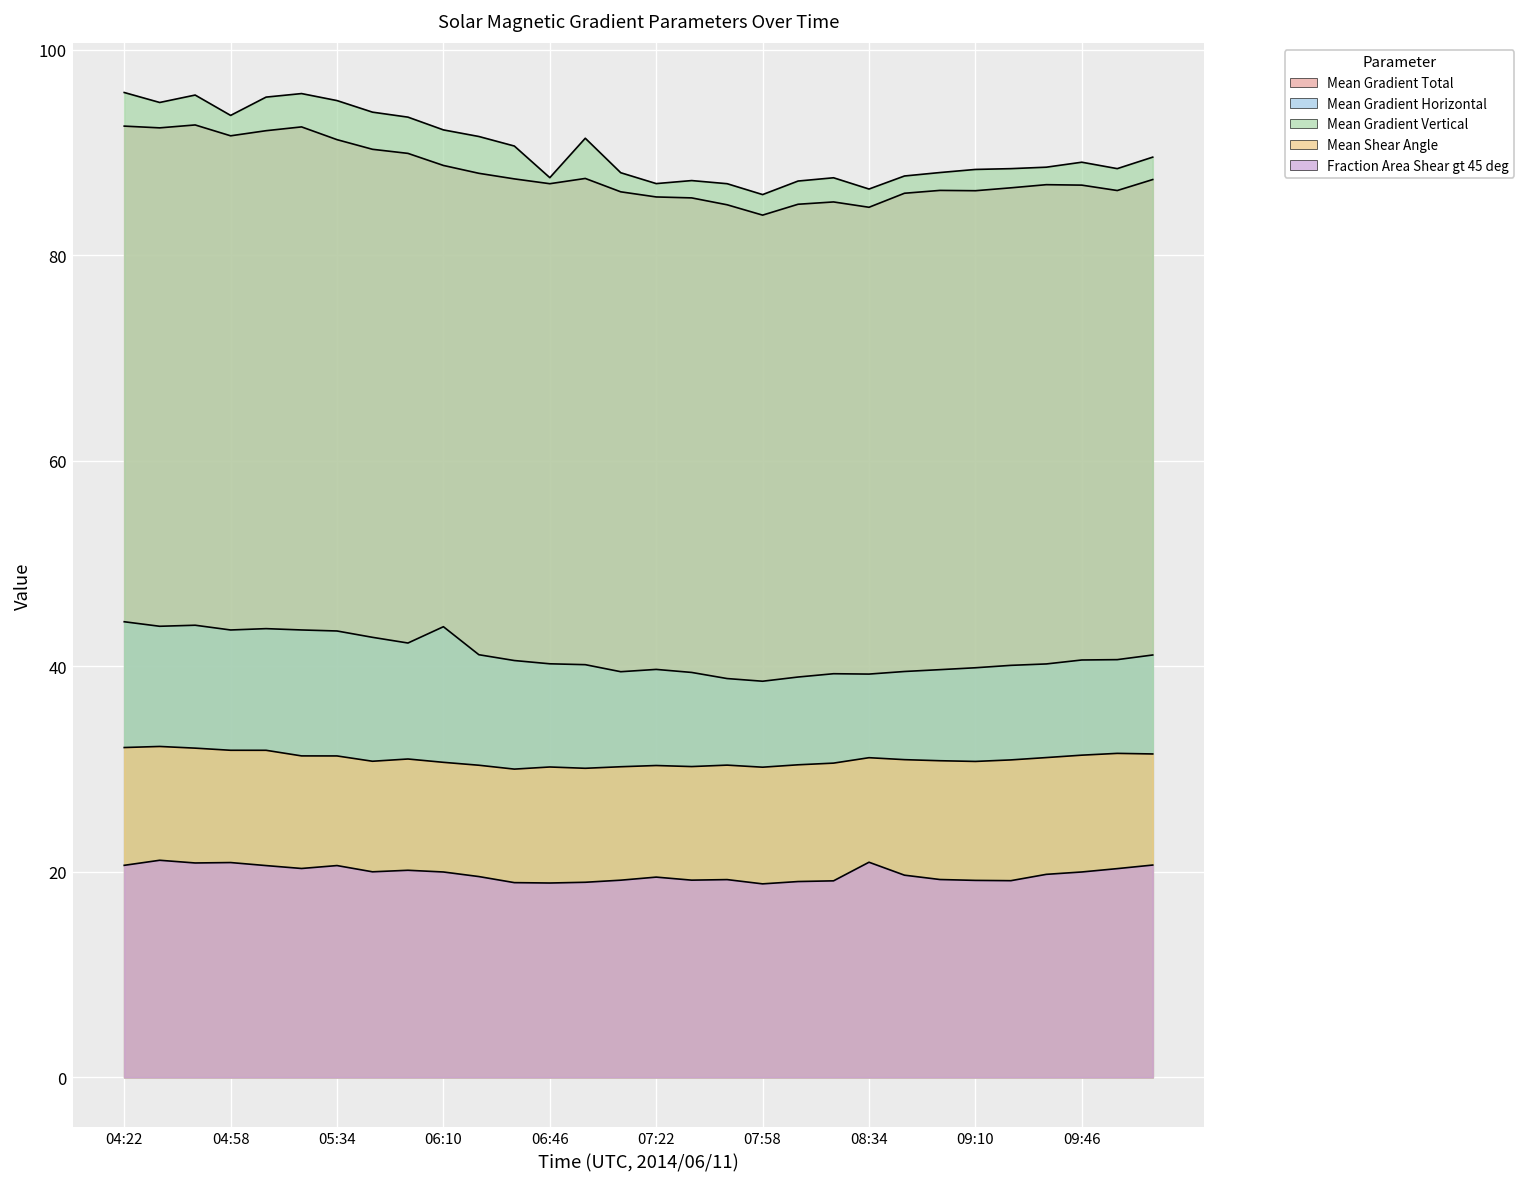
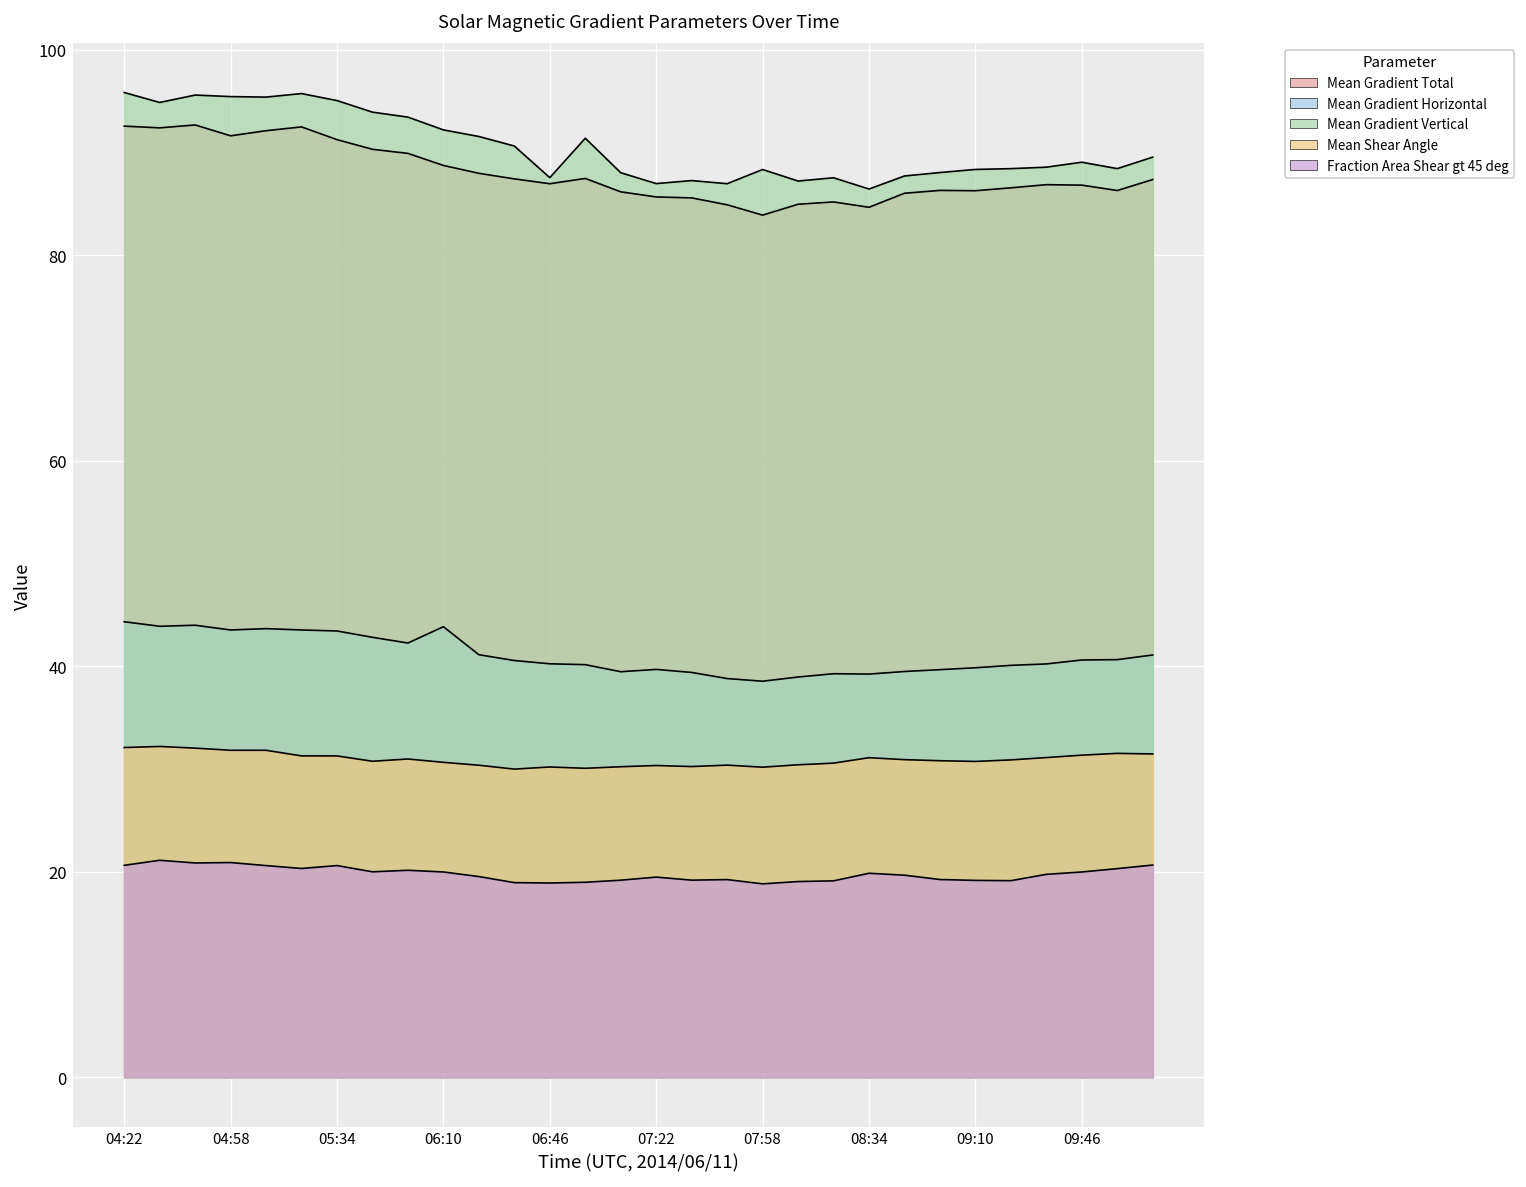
  {
    "Mean Gradient Horizontal": {
      "04:22": 44,
      "04:58": 44,
      "05:34": 43,
      "06:10": 44,
      "06:46": 40,
      "07:22": 40,
      "07:58": 39,
      "08:34": 39,
      "09:10": 40,
      "09:46": 41
    },
    "Mean Gradient Vertical": {
      "04:22": 96,
-     "04:58": 94,
+     "04:58": 95,
      "05:34": 95,
      "06:10": 92,
      "06:46": 88,
      "07:22": 87,
-     "07:58": 86,
+     "07:58": 88,
      "08:34": 86,
      "09:10": 88,
      "09:46": 89
    },
    "Fraction Area Shear gt 45 deg": {
      "04:22": 21,
      "04:58": 21,
      "05:34": 21,
      "06:10": 20,
      "06:46": 19,
      "07:22": 19,
      "07:58": 19,
-     "08:34": 21,
+     "08:34": 20,
      "09:10": 19,
      "09:46": 20
    }
  }
